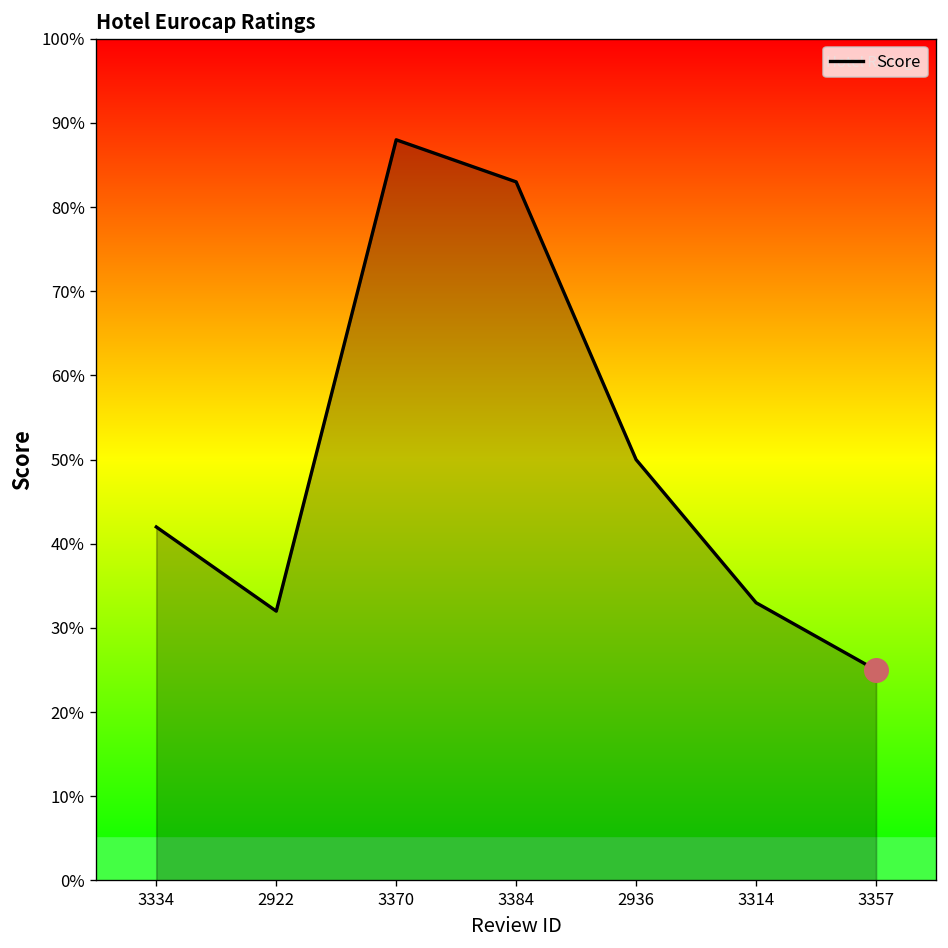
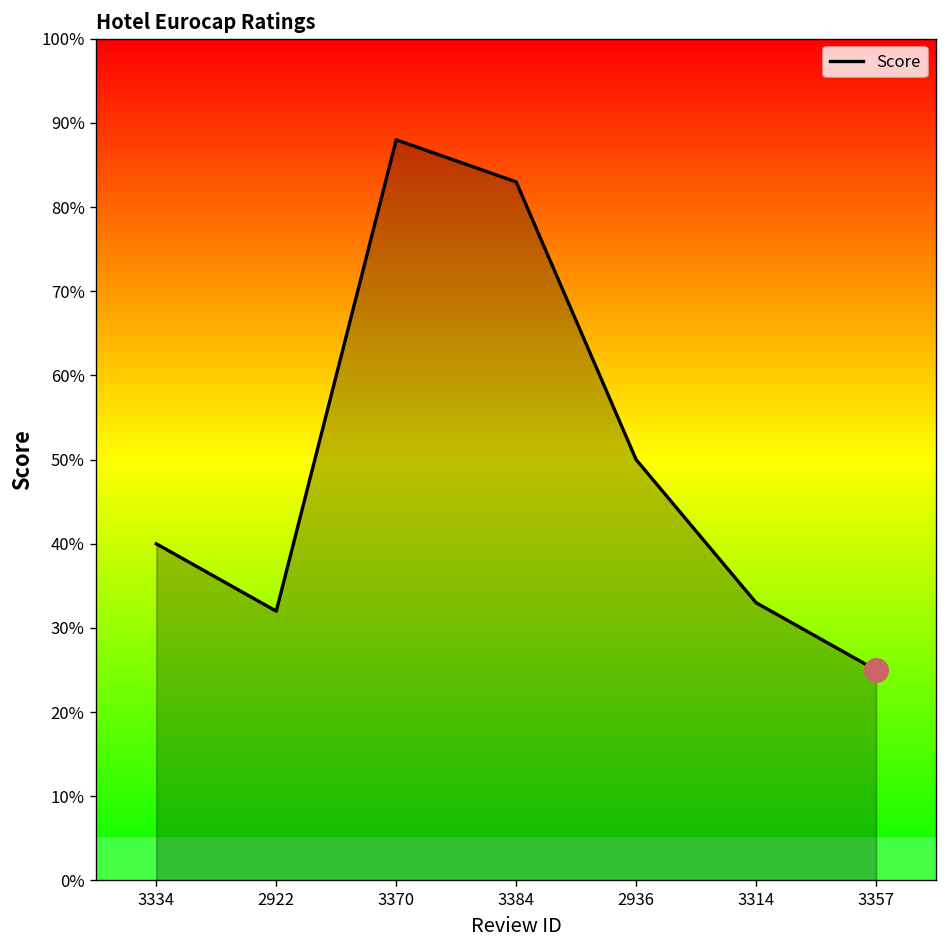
  {
    "Score": {
-     "3334": "42%",
+     "3334": "40%",
      "2922": "32%",
      "3370": "88%",
      "3384": "83%",
      "2936": "50%",
      "3314": "33%"
    }
  }
